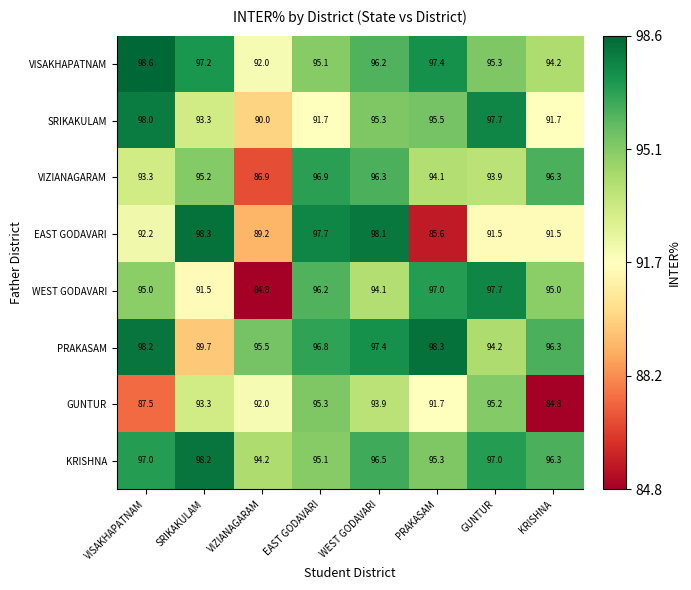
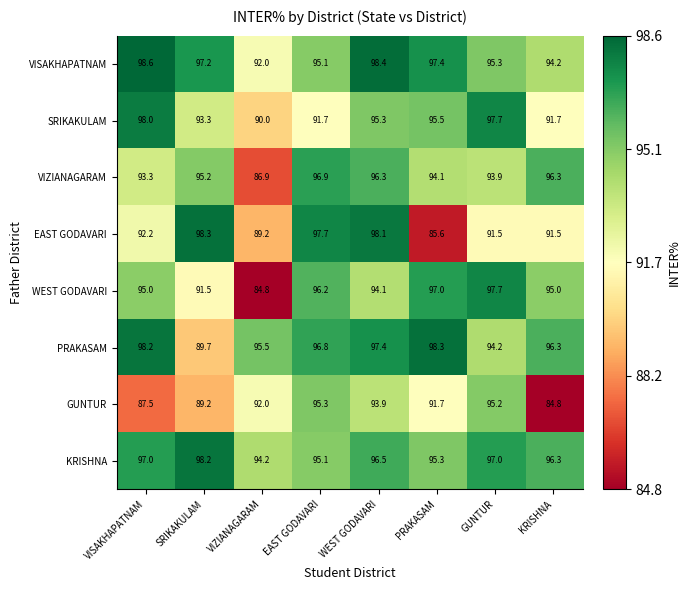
  {
    "VISAKHAPATNAM": {
      "VISAKHAPATNAM": 98.6,
      "SRIKAKULAM": 97.2,
      "VIZIANAGARAM": 92.0,
      "EAST GODAVARI": 95.1,
-     "WEST GODAVARI": 96.2,
+     "WEST GODAVARI": 98.4,
      "PRAKASAM": 97.4,
      "GUNTUR": 95.3,
      "KRISHNA": 94.2
    },
    "SRIKAKULAM": {
      "VISAKHAPATNAM": 98.0,
      "SRIKAKULAM": 93.3,
      "VIZIANAGARAM": 90.0,
      "EAST GODAVARI": 91.7,
      "WEST GODAVARI": 95.3,
      "PRAKASAM": 95.5,
      "GUNTUR": 97.7,
      "KRISHNA": 91.7
    },
    "VIZIANAGARAM": {
      "VISAKHAPATNAM": 93.3,
      "SRIKAKULAM": 95.2,
      "VIZIANAGARAM": 86.9,
      "EAST GODAVARI": 96.9,
      "WEST GODAVARI": 96.3,
      "PRAKASAM": 94.1,
      "GUNTUR": 93.9,
      "KRISHNA": 96.3
    },
    "EAST GODAVARI": {
      "VISAKHAPATNAM": 92.2,
      "SRIKAKULAM": 98.3,
      "VIZIANAGARAM": 89.2,
      "EAST GODAVARI": 97.7,
      "WEST GODAVARI": 98.1,
      "PRAKASAM": 85.6,
      "GUNTUR": 91.5,
      "KRISHNA": 91.5
    },
    "WEST GODAVARI": {
      "VISAKHAPATNAM": 95.0,
      "SRIKAKULAM": 91.5,
      "VIZIANAGARAM": 84.8,
      "EAST GODAVARI": 96.2,
      "WEST GODAVARI": 94.1,
      "PRAKASAM": 97.0,
      "GUNTUR": 97.7,
      "KRISHNA": 95.0
    },
    "PRAKASAM": {
      "VISAKHAPATNAM": 98.2,
      "SRIKAKULAM": 89.7,
      "VIZIANAGARAM": 95.5,
      "EAST GODAVARI": 96.8,
      "WEST GODAVARI": 97.4,
      "PRAKASAM": 98.3,
      "GUNTUR": 94.2,
      "KRISHNA": 96.3
    },
    "GUNTUR": {
      "VISAKHAPATNAM": 87.5,
-     "SRIKAKULAM": 93.3,
+     "SRIKAKULAM": 89.2,
      "VIZIANAGARAM": 92.0,
      "EAST GODAVARI": 95.3,
      "WEST GODAVARI": 93.9,
      "PRAKASAM": 91.7,
      "GUNTUR": 95.2,
      "KRISHNA": 84.8
    },
    "KRISHNA": {
      "VISAKHAPATNAM": 97.0,
      "SRIKAKULAM": 98.2,
      "VIZIANAGARAM": 94.2,
      "EAST GODAVARI": 95.1,
      "WEST GODAVARI": 96.5,
      "PRAKASAM": 95.3,
      "GUNTUR": 97.0,
      "KRISHNA": 96.3
    }
  }
